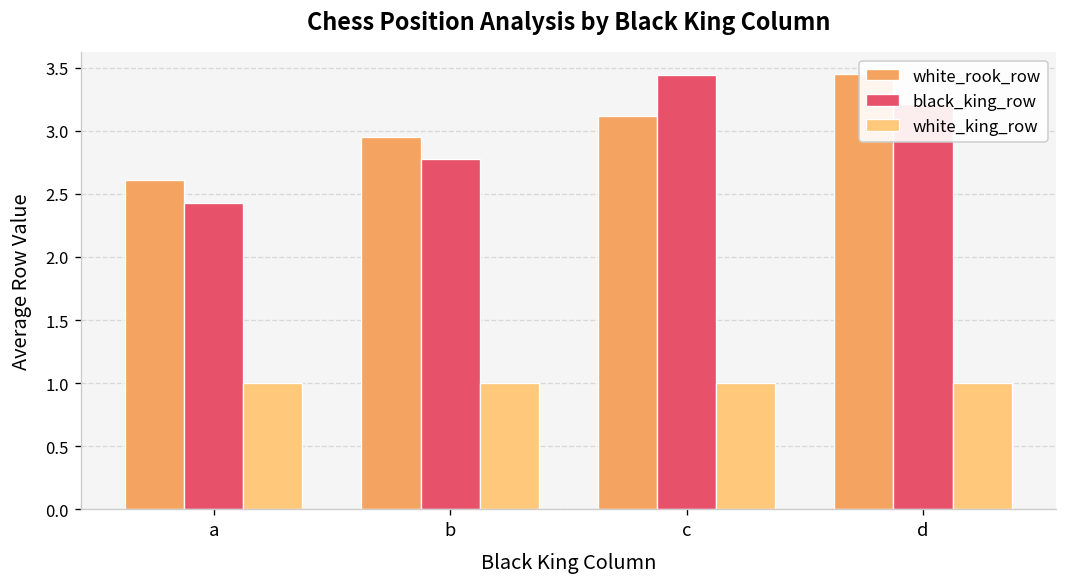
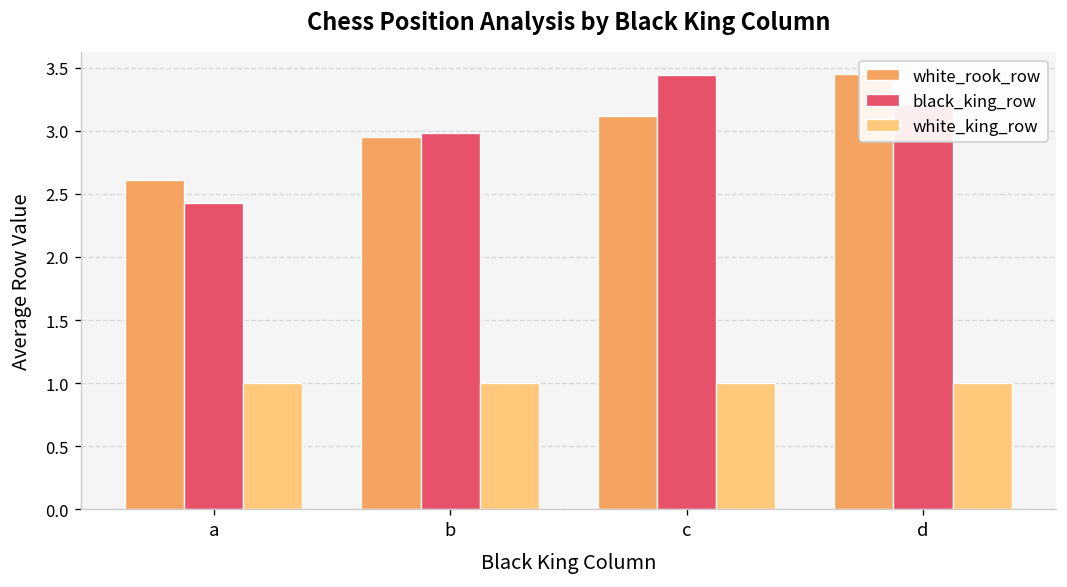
  {
    "black_king_row": {
      "a": 2.43,
-     "b": 2.78,
+     "b": 2.98,
      "c": 3.44
    }
  }
